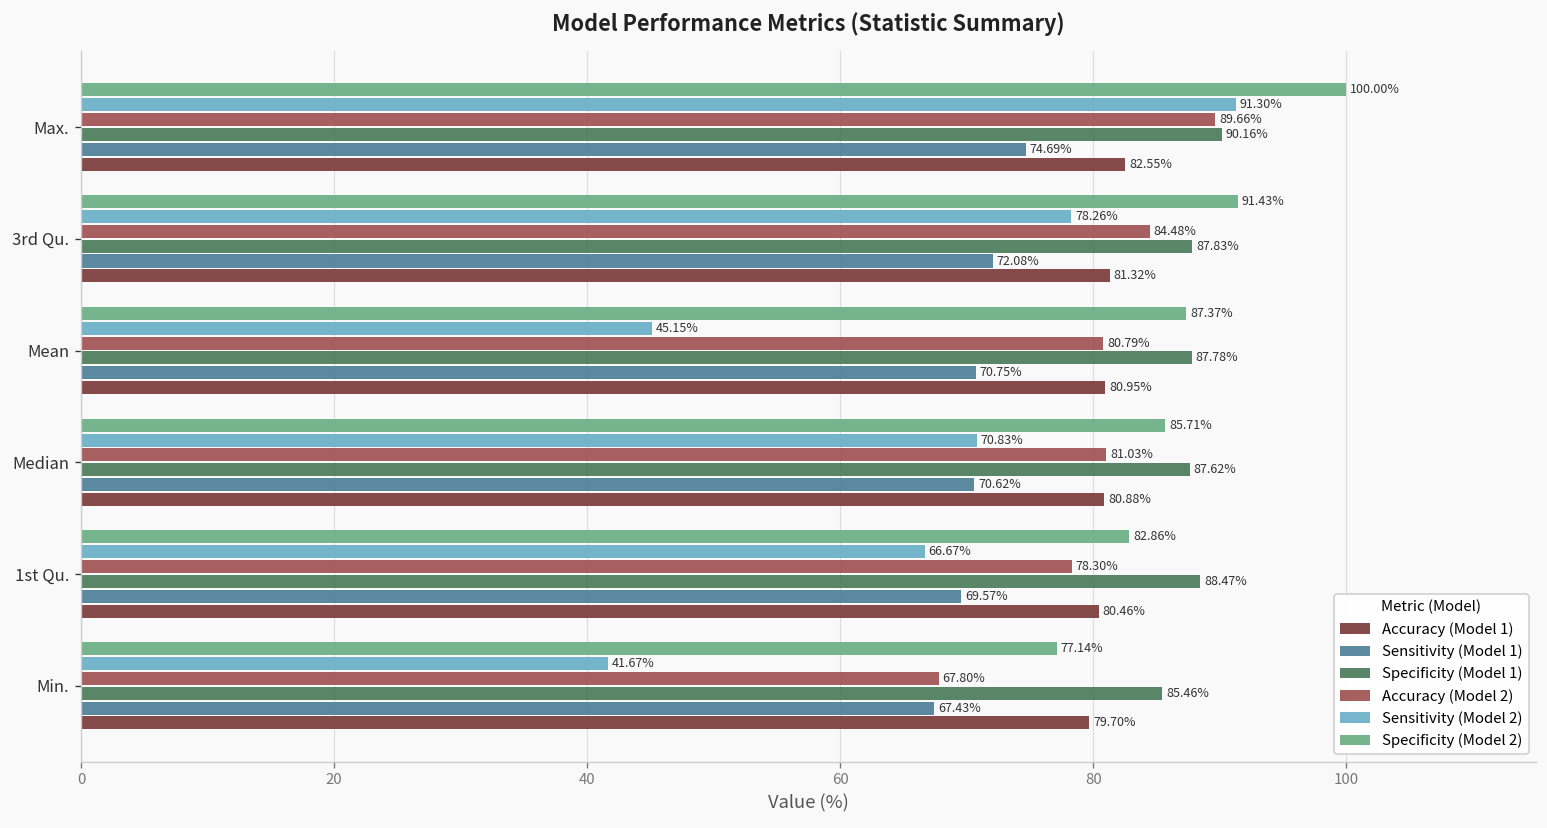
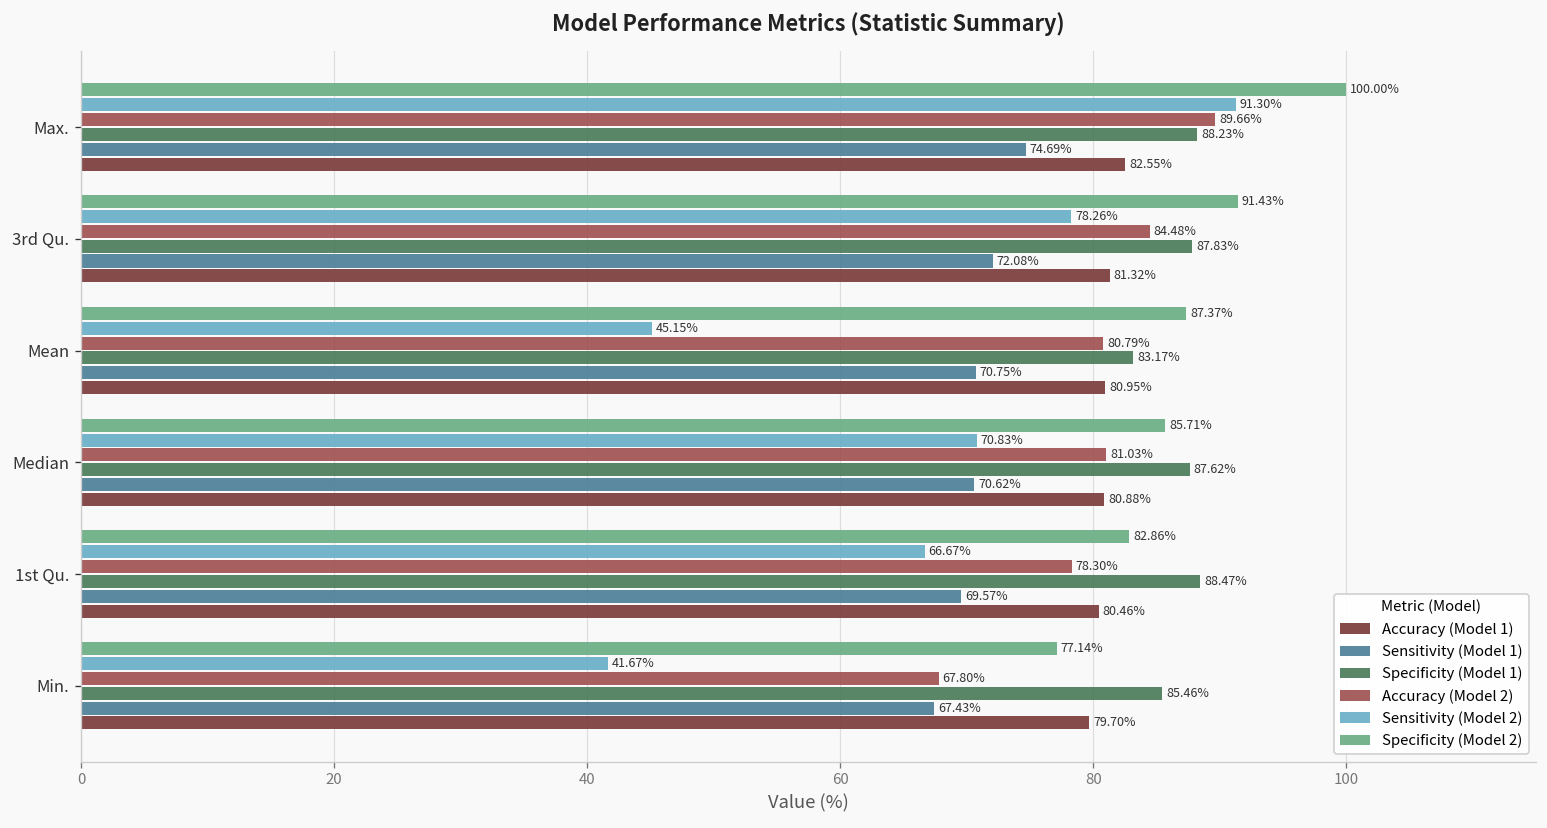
  {
    "Specificity (Model 1)": {
-     "Max.": "90.16%",
+     "Max.": "88.23%",
      "3rd Qu.": "87.83%",
-     "Mean": "87.78%",
+     "Mean": "83.17%",
      "Median": "87.62%",
      "1st Qu.": "88.47%",
      "Min.": "85.46%"
    },
    "Sensitivity (Model 2)": {
      "Max.": "91.30%",
      "3rd Qu.": "78.26%",
      "Mean": "45.15%",
      "Median": "70.83%",
      "1st Qu.": "66.67%",
      "Min.": "41.67%"
    }
  }
